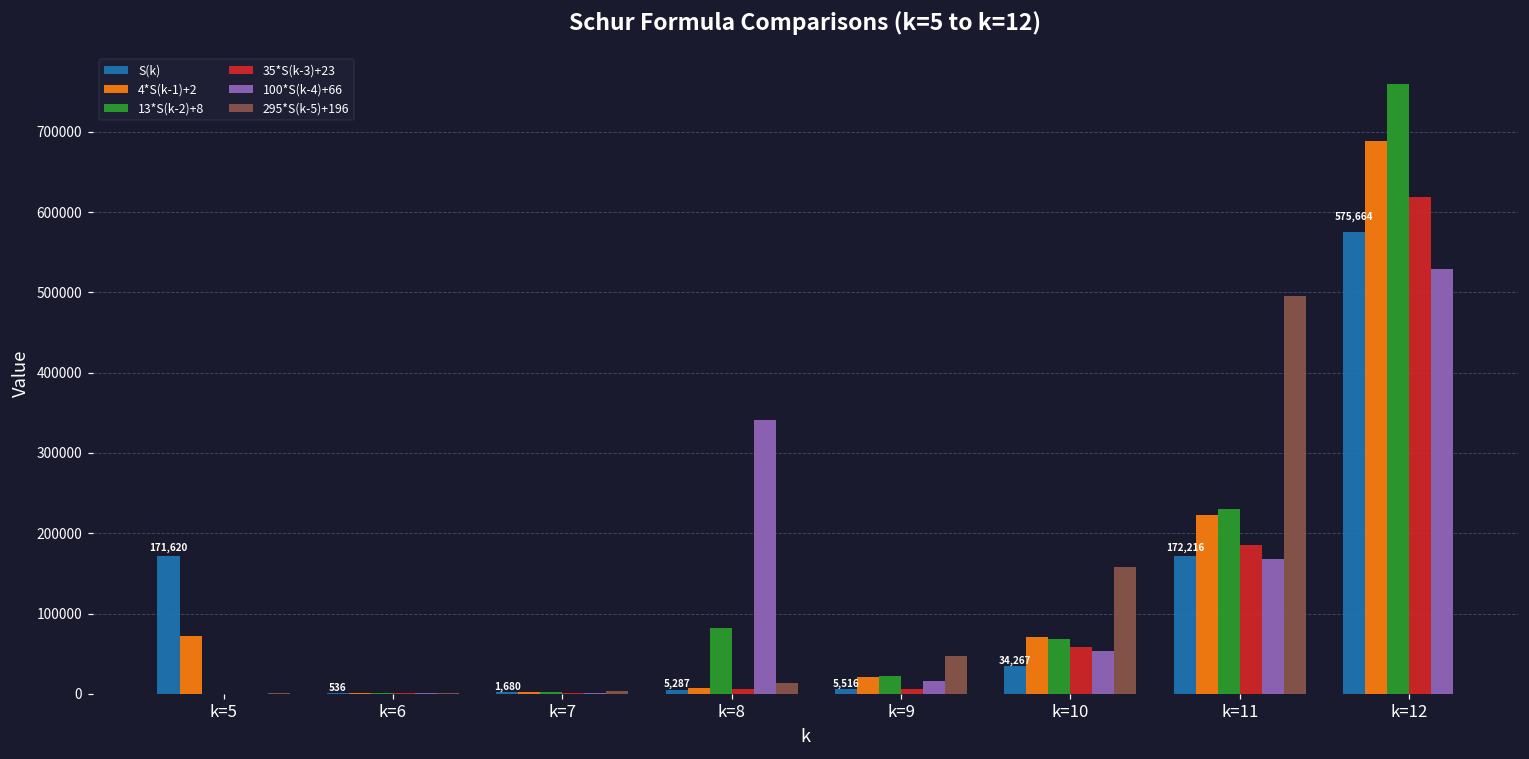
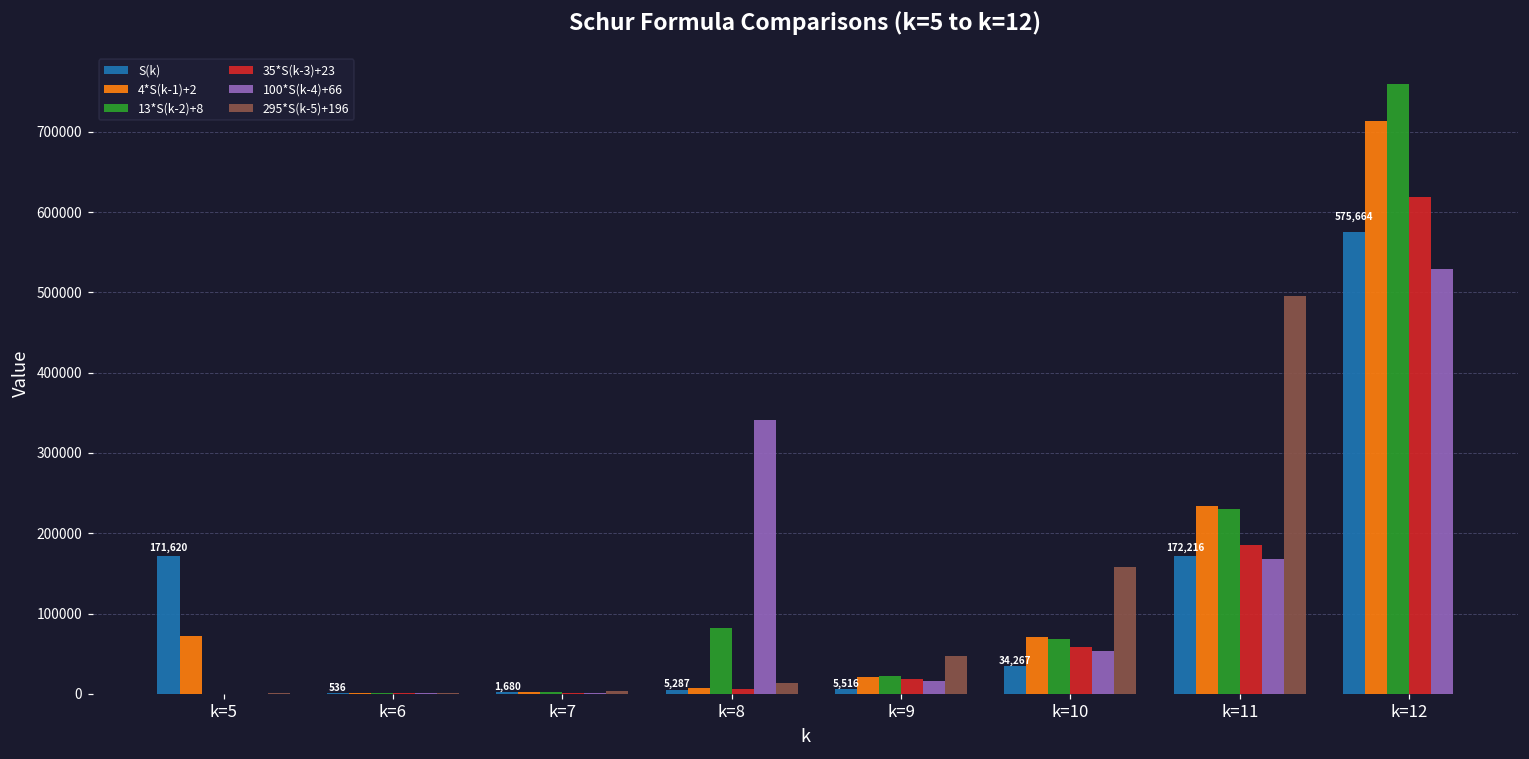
  {
    "S(k)": {
      "k=5": "171,620",
      "k=6": "536",
      "k=7": "1,680",
      "k=8": "5,287",
      "k=9": "5,516",
      "k=10": "34,267",
      "k=11": "172,216",
      "k=12": "575,664"
    },
    "4*S(k-1)+2": {
      "k=5": "70000",
      "k=8": "10000",
      "k=9": "20000",
      "k=10": "70000",
-     "k=11": "220000",
-     "k=12": "690000"
+     "k=11": "230000",
+     "k=12": "710000"
    },
    "13*S(k-2)+8": {
      "k=8": "80000",
      "k=9": "20000",
      "k=10": "70000",
      "k=11": "230000",
      "k=12": "760000"
    },
    "35*S(k-3)+23": {
      "k=8": "10000",
-     "k=9": "10000",
+     "k=9": "20000",
      "k=10": "60000",
      "k=11": "190000",
      "k=12": "620000"
    },
    "100*S(k-4)+66": {
      "k=8": "340000",
      "k=9": "20000",
      "k=10": "50000",
      "k=11": "170000",
      "k=12": "530000"
    }
  }
